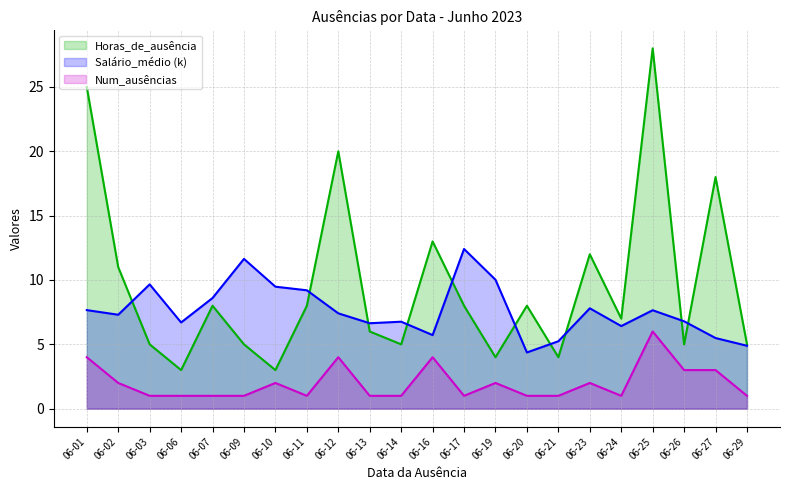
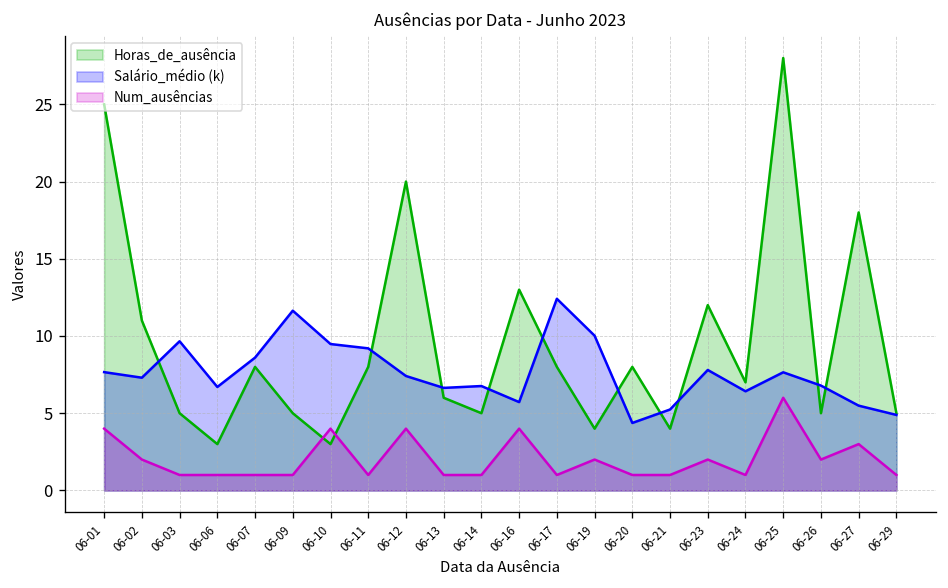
  {
    "Horas_de_ausência": {
      "06-02": 11,
      "06-03": 5,
      "06-06": 3,
      "06-07": 8,
      "06-09": 5,
      "06-10": 3,
      "06-11": 8,
      "06-12": 20,
      "06-13": 6,
      "06-14": 5,
      "06-16": 13,
      "06-17": 8,
      "06-19": 4,
      "06-20": 8,
      "06-21": 4,
      "06-23": 12,
      "06-24": 7,
      "06-25": 28,
      "06-26": 5,
      "06-27": 18
    },
    "Salário_médio (k)": {
      "06-01": 7.7,
      "06-02": 7.3,
      "06-03": 9.7,
      "06-06": 6.7,
      "06-07": 8.6,
      "06-09": 11.6,
      "06-10": 9.5,
      "06-11": 9.2,
      "06-12": 7.4,
      "06-13": 6.6,
      "06-14": 6.8,
      "06-16": 5.7,
      "06-17": 12.4,
      "06-19": 10,
      "06-20": 4.4,
      "06-21": 5.2,
      "06-23": 7.8,
      "06-24": 6.4,
      "06-25": 7.7,
      "06-26": 6.8,
      "06-27": 5.5
    },
    "Num_ausências": {
      "06-01": 4,
      "06-02": 2,
      "06-03": 1,
      "06-06": 1,
      "06-07": 1,
      "06-09": 1,
-     "06-10": 2,
+     "06-10": 4,
      "06-11": 1,
      "06-12": 4,
      "06-13": 1,
      "06-14": 1,
      "06-16": 4,
      "06-17": 1,
      "06-19": 2,
      "06-20": 1,
      "06-21": 1,
      "06-23": 2,
      "06-24": 1,
      "06-25": 6,
-     "06-26": 3,
+     "06-26": 2,
      "06-27": 3,
      "06-29": 1
    }
  }
